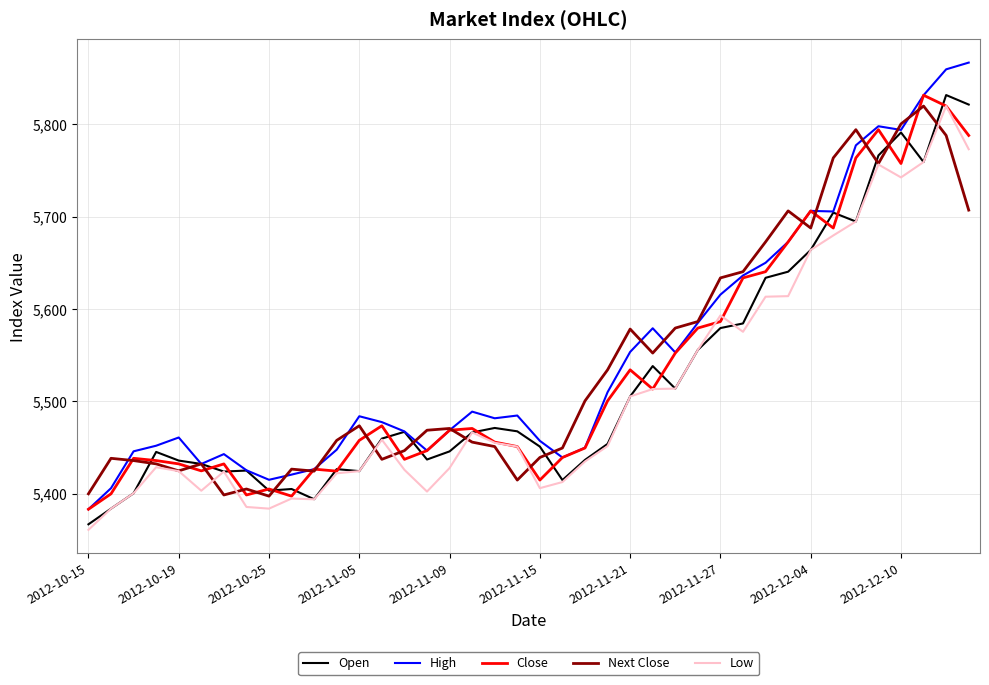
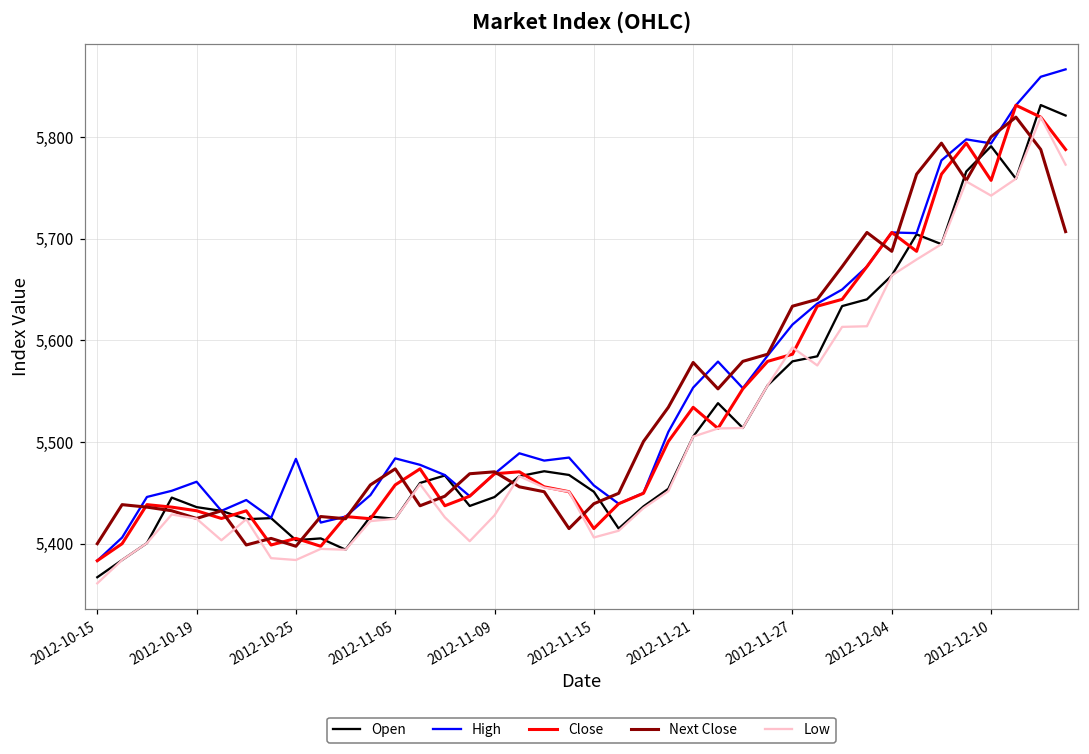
  {
    "Open": {
      "2012-10-15": "5,370",
      "2012-10-19": "5,440",
      "2012-11-09": "5,450",
      "2012-11-15": "5,450",
      "2012-11-27": "5,580",
      "2012-12-10": "5,790"
    },
    "High": {
      "2012-10-19": "5,460",
-     "2012-10-25": "5,420",
+     "2012-10-25": "5,480",
      "2012-11-05": "5,480",
      "2012-11-15": "5,460",
      "2012-11-21": "5,550",
      "2012-11-27": "5,620",
      "2012-12-10": "5,790"
    },
    "Close": {
      "2012-10-19": "5,430",
      "2012-11-05": "5,460",
      "2012-11-15": "5,410",
      "2012-11-21": "5,530",
      "2012-11-27": "5,590",
      "2012-12-10": "5,760"
    },
    "Next Close": {
      "2012-10-15": "5,400",
      "2012-10-25": "5,400",
      "2012-11-05": "5,470",
      "2012-11-15": "5,440",
      "2012-11-21": "5,580",
      "2012-11-27": "5,630",
      "2012-12-04": "5,690",
      "2012-12-10": "5,800"
    },
    "Low": {
      "2012-10-15": "5,360",
      "2012-10-25": "5,380",
      "2012-11-09": "5,430",
      "2012-11-15": "5,410",
      "2012-11-27": "5,590",
      "2012-12-10": "5,740"
    }
  }
